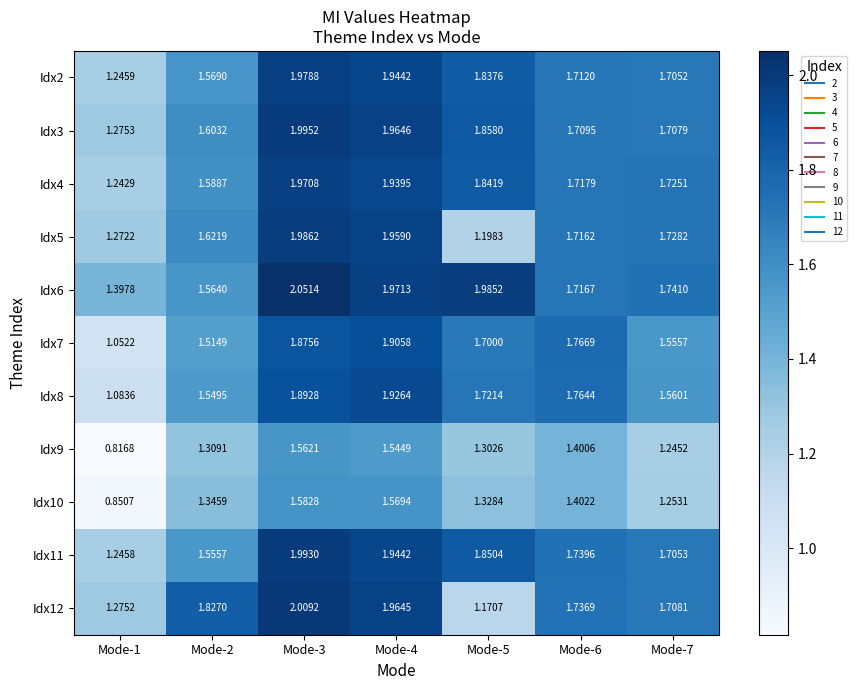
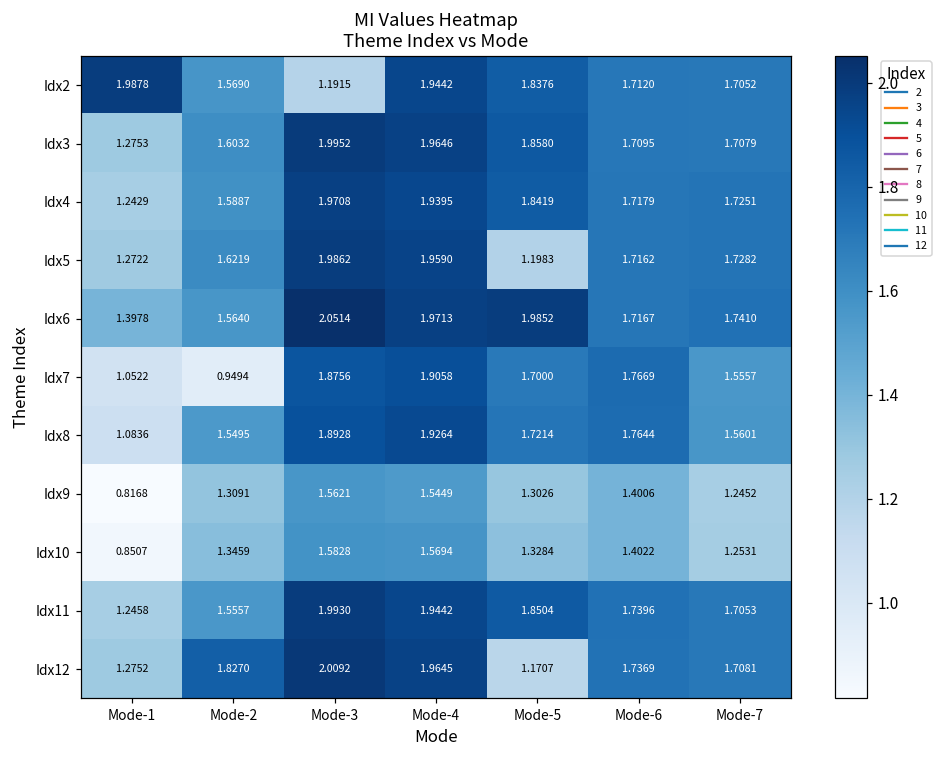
  {
    "Idx2": {
-     "Mode-1": 1.2459,
+     "Mode-1": 1.9878,
      "Mode-2": 1.5690,
-     "Mode-3": 1.9788,
+     "Mode-3": 1.1915,
      "Mode-4": 1.9442,
      "Mode-5": 1.8376,
      "Mode-6": 1.7120,
      "Mode-7": 1.7052
    },
    "Idx3": {
      "Mode-1": 1.2753,
      "Mode-2": 1.6032,
      "Mode-3": 1.9952,
      "Mode-4": 1.9646,
      "Mode-5": 1.8580,
      "Mode-6": 1.7095,
      "Mode-7": 1.7079
    },
    "Idx4": {
      "Mode-1": 1.2429,
      "Mode-2": 1.5887,
      "Mode-3": 1.9708,
      "Mode-4": 1.9395,
      "Mode-5": 1.8419,
      "Mode-6": 1.7179,
      "Mode-7": 1.7251
    },
    "Idx5": {
      "Mode-1": 1.2722,
      "Mode-2": 1.6219,
      "Mode-3": 1.9862,
      "Mode-4": 1.9590,
      "Mode-5": 1.1983,
      "Mode-6": 1.7162,
      "Mode-7": 1.7282
    },
    "Idx6": {
      "Mode-1": 1.3978,
      "Mode-2": 1.5640,
      "Mode-3": 2.0514,
      "Mode-4": 1.9713,
      "Mode-5": 1.9852,
      "Mode-6": 1.7167,
      "Mode-7": 1.7410
    },
    "Idx7": {
      "Mode-1": 1.0522,
-     "Mode-2": 1.5149,
+     "Mode-2": 0.9494,
      "Mode-3": 1.8756,
      "Mode-4": 1.9058,
      "Mode-5": 1.7000,
      "Mode-6": 1.7669,
      "Mode-7": 1.5557
    },
    "Idx8": {
      "Mode-1": 1.0836,
      "Mode-2": 1.5495,
      "Mode-3": 1.8928,
      "Mode-4": 1.9264,
      "Mode-5": 1.7214,
      "Mode-6": 1.7644,
      "Mode-7": 1.5601
    },
    "Idx9": {
      "Mode-1": 0.8168,
      "Mode-2": 1.3091,
      "Mode-3": 1.5621,
      "Mode-4": 1.5449,
      "Mode-5": 1.3026,
      "Mode-6": 1.4006,
      "Mode-7": 1.2452
    },
    "Idx10": {
      "Mode-1": 0.8507,
      "Mode-2": 1.3459,
      "Mode-3": 1.5828,
      "Mode-4": 1.5694,
      "Mode-5": 1.3284,
      "Mode-6": 1.4022,
      "Mode-7": 1.2531
    },
    "Idx11": {
      "Mode-1": 1.2458,
      "Mode-2": 1.5557,
      "Mode-3": 1.9930,
      "Mode-4": 1.9442,
      "Mode-5": 1.8504,
      "Mode-6": 1.7396,
      "Mode-7": 1.7053
    },
    "Idx12": {
      "Mode-1": 1.2752,
      "Mode-2": 1.8270,
      "Mode-3": 2.0092,
      "Mode-4": 1.9645,
      "Mode-5": 1.1707,
      "Mode-6": 1.7369,
      "Mode-7": 1.7081
    }
  }
